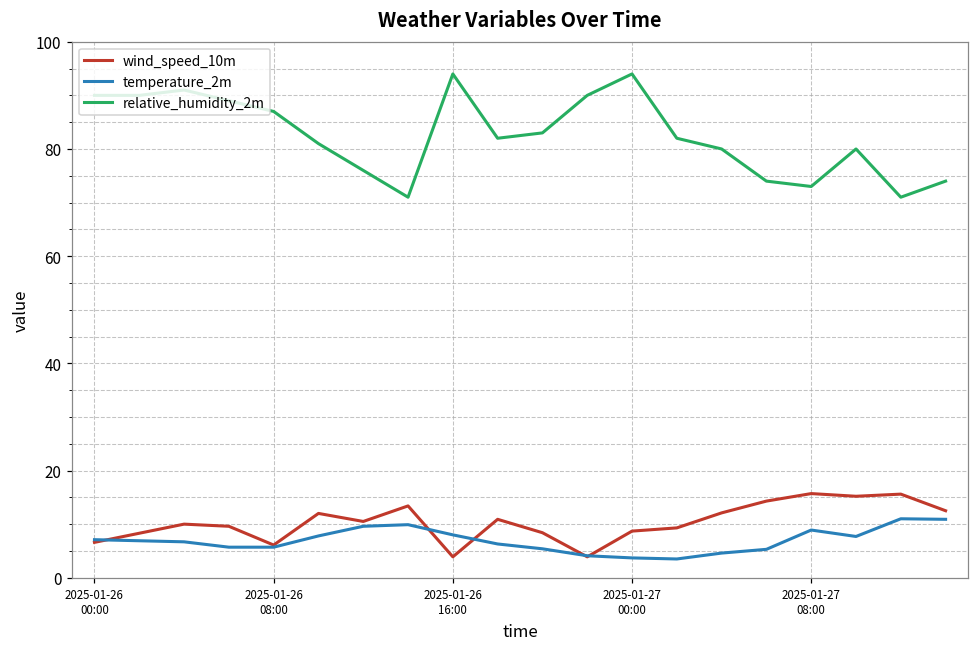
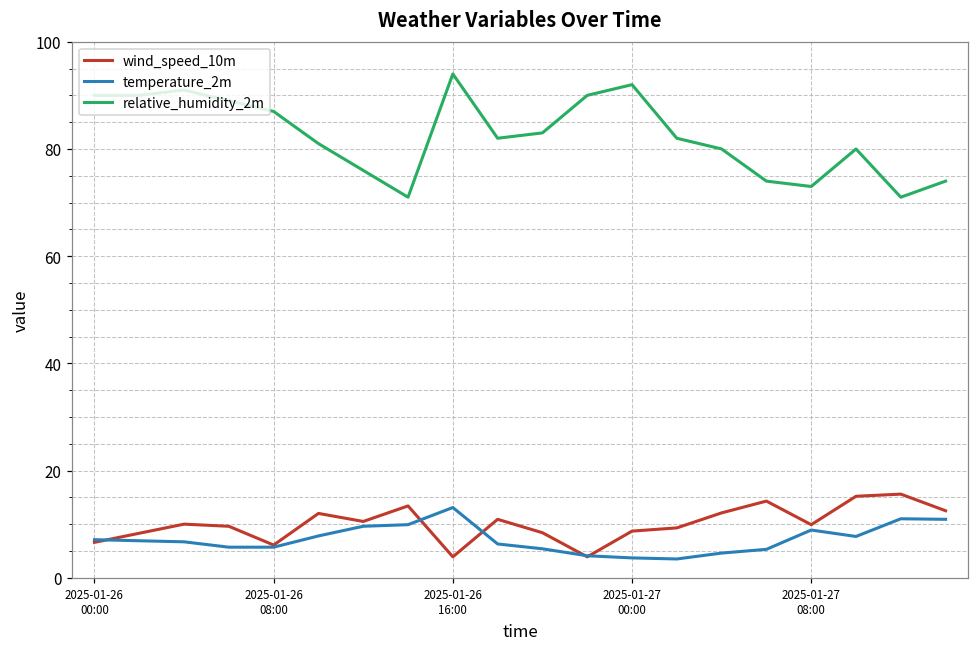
  {
    "wind_speed_10m": {
      "2025-01-26 16:00": 4,
      "2025-01-27 00:00": 9,
-     "2025-01-27 08:00": 16
+     "2025-01-27 08:00": 10
    },
    "temperature_2m": {
-     "2025-01-26 16:00": 8,
+     "2025-01-26 16:00": 13,
      "2025-01-27 00:00": 4,
      "2025-01-27 08:00": 9
    },
    "relative_humidity_2m": {
      "2025-01-26 08:00": 87,
      "2025-01-26 16:00": 94,
-     "2025-01-27 00:00": 94,
+     "2025-01-27 00:00": 92,
      "2025-01-27 08:00": 73
    }
  }
